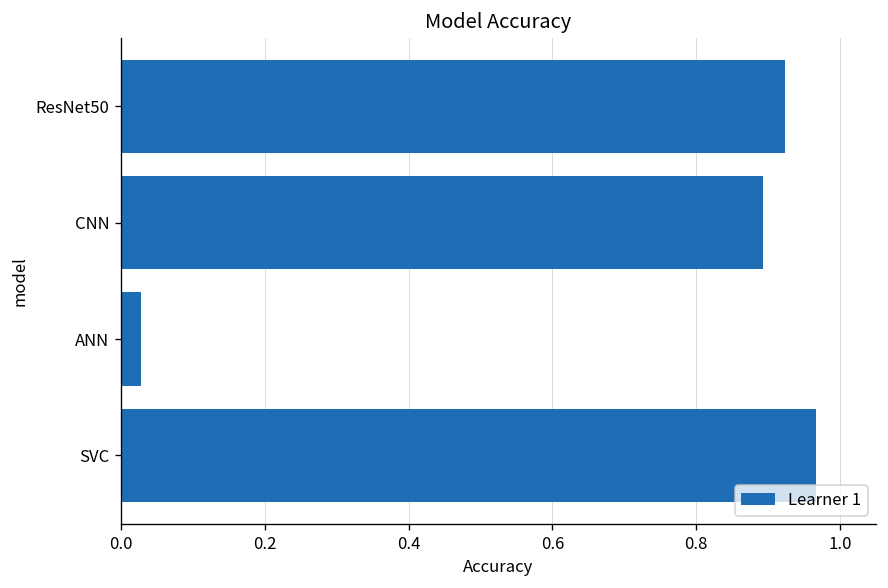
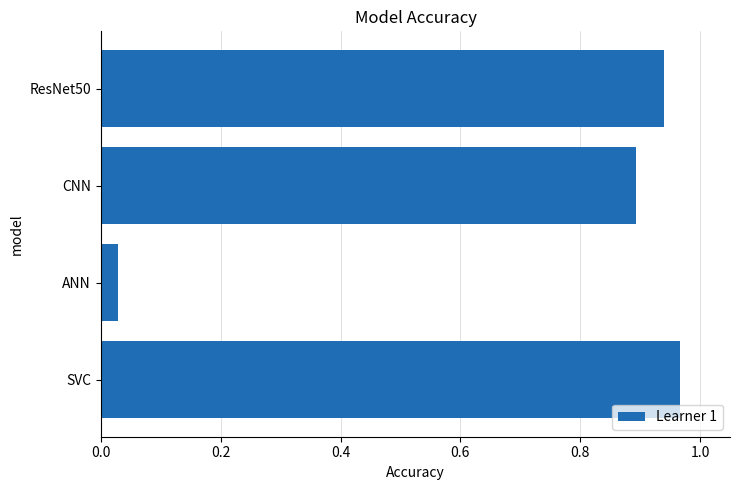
  {
-   "ResNet50": 0.92,
+   "ResNet50": 0.94,
    "CNN": 0.89,
    "ANN": 0.03,
    "SVC": 0.97
  }
